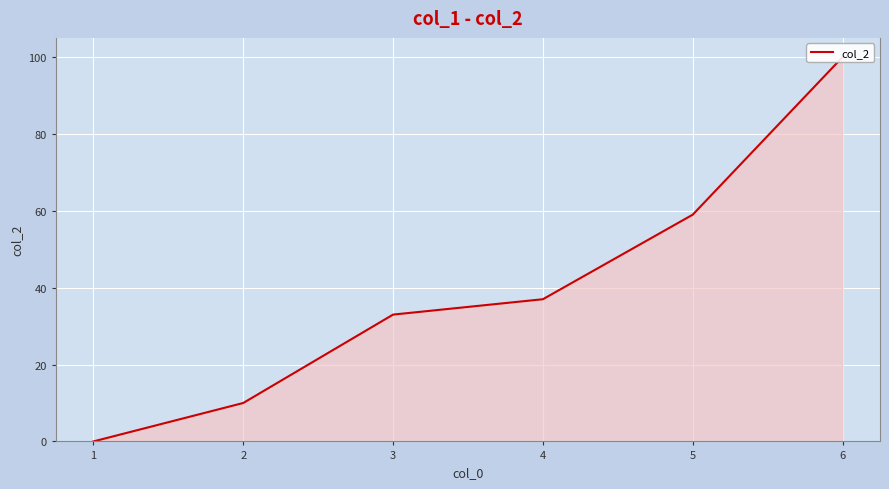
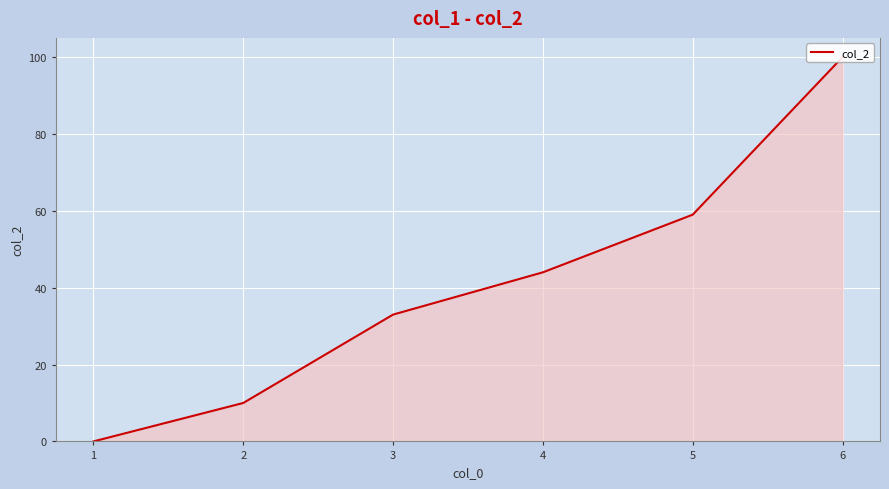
  {
    "1": 0,
    "2": 10,
    "3": 33,
-   "4": 37,
+   "4": 44,
    "5": 59
  }
